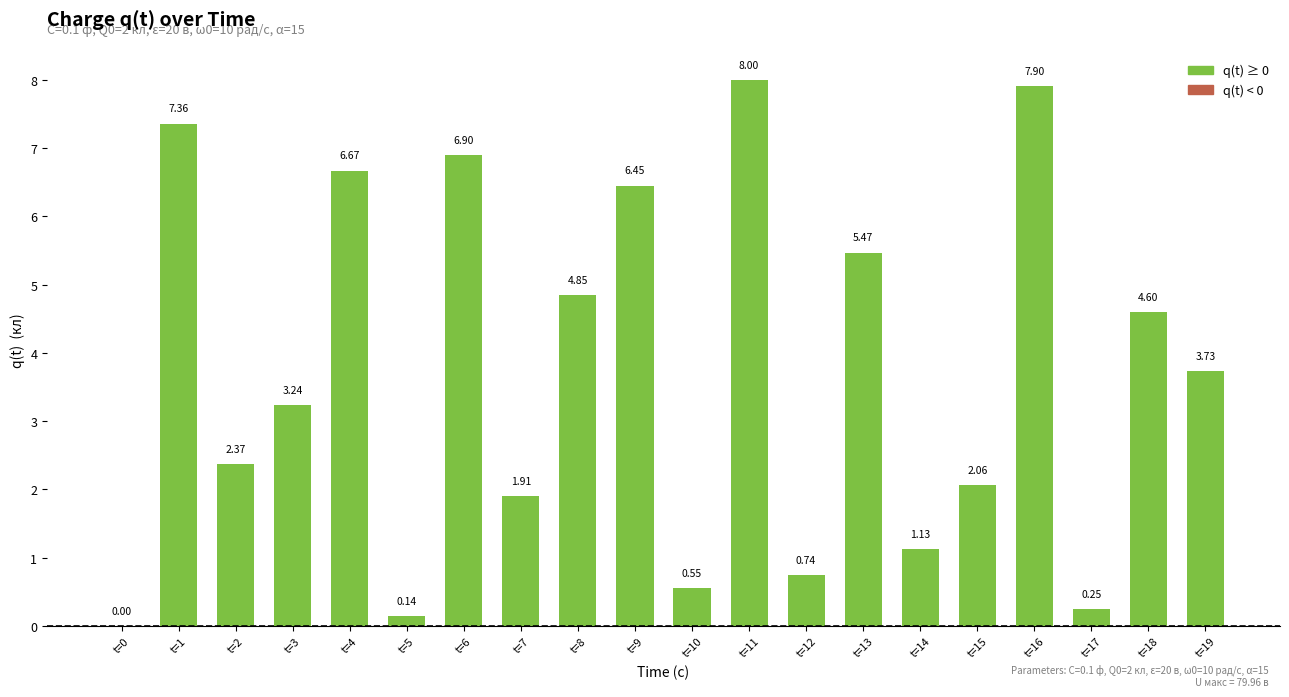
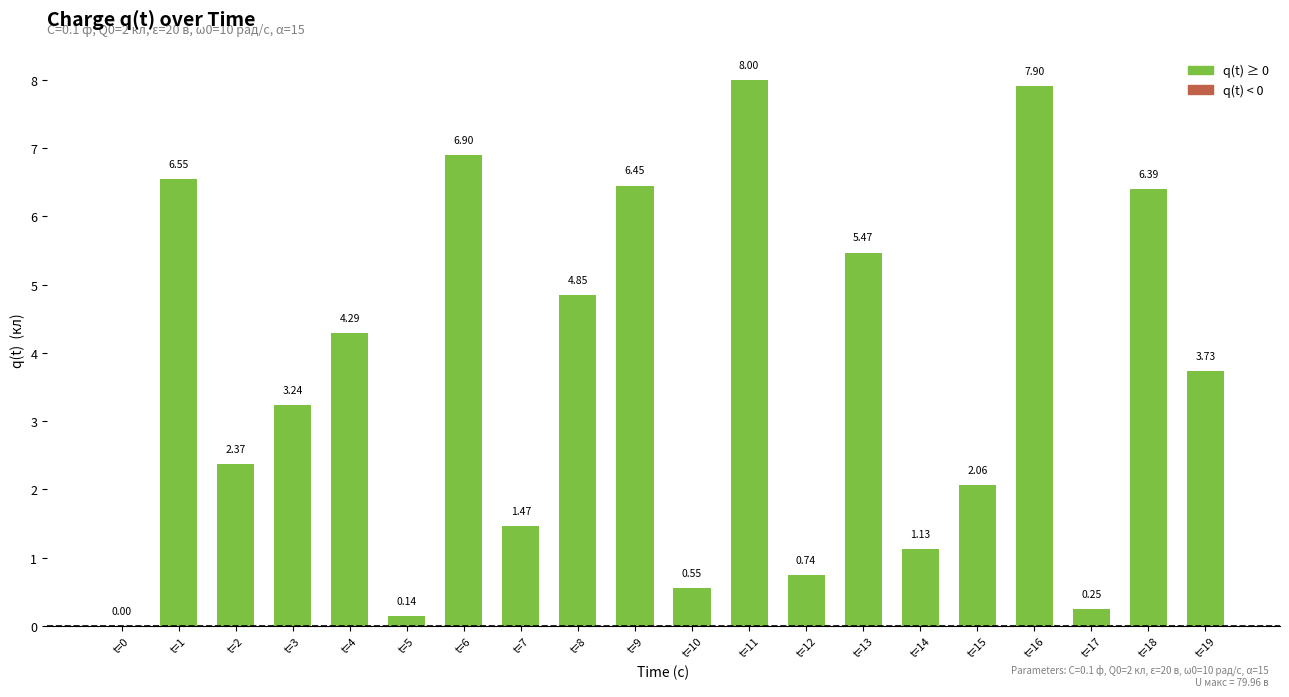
  {
    "t=0": 0.00,
-   "t=1": 7.36,
+   "t=1": 6.55,
    "t=2": 2.37,
    "t=3": 3.24,
-   "t=4": 6.67,
+   "t=4": 4.29,
    "t=5": 0.14,
    "t=6": 6.90,
-   "t=7": 1.91,
+   "t=7": 1.47,
    "t=8": 4.85,
    "t=9": 6.45,
    "t=10": 0.55,
    "t=11": 8.00,
    "t=12": 0.74,
    "t=13": 5.47,
    "t=14": 1.13,
    "t=15": 2.06,
    "t=16": 7.90,
    "t=17": 0.25,
-   "t=18": 4.60,
+   "t=18": 6.39,
    "t=19": 3.73
  }
